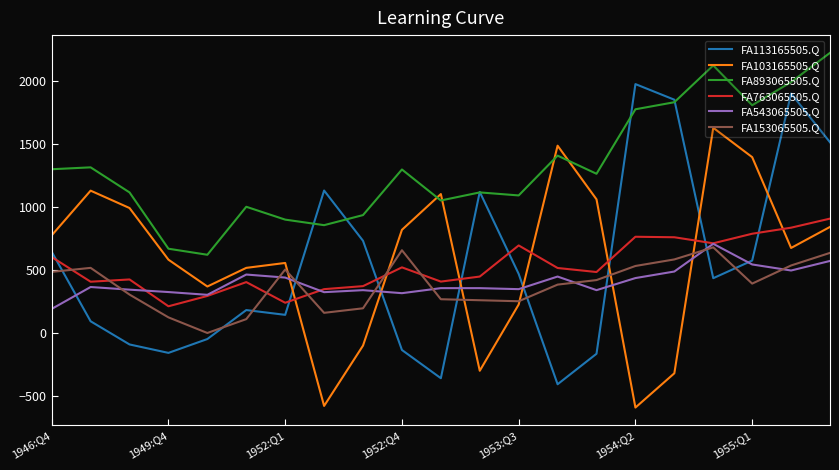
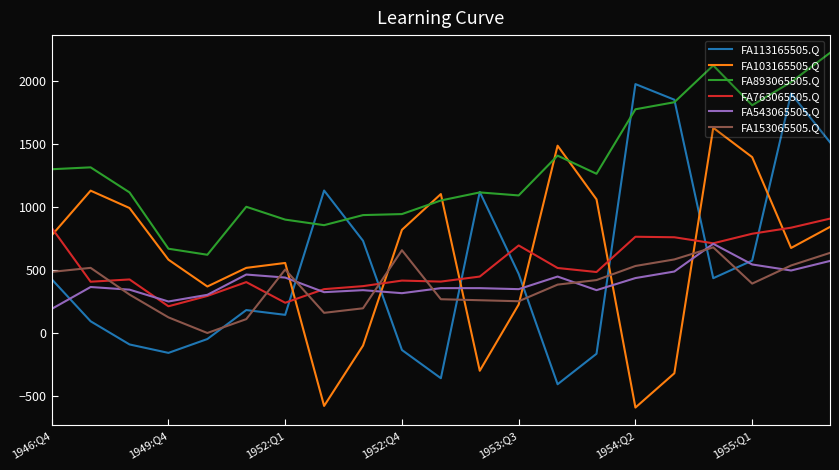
  {
    "FA113165505.Q": {
-     "1946:Q4": 650,
+     "1946:Q4": 430,
      "1949:Q4": -160,
      "1952:Q1": 140,
      "1952:Q4": -140,
      "1953:Q3": 470,
      "1954:Q2": 1980,
      "1955:Q1": 580
    },
    "FA103165505.Q": {
      "1946:Q4": 780,
      "1949:Q4": 580,
      "1952:Q1": 560,
      "1952:Q4": 820,
      "1953:Q3": 230,
      "1954:Q2": -590,
      "1955:Q1": 1400
    },
    "FA893065505.Q": {
      "1946:Q4": 1300,
      "1949:Q4": 670,
      "1952:Q1": 900,
-     "1952:Q4": 1300,
+     "1952:Q4": 940,
      "1953:Q3": 1090,
      "1954:Q2": 1780
    },
    "FA763065505.Q": {
-     "1946:Q4": 600,
+     "1946:Q4": 840,
      "1949:Q4": 210,
      "1952:Q1": 240,
-     "1952:Q4": 520,
+     "1952:Q4": 420,
      "1953:Q3": 700,
      "1954:Q2": 760,
      "1955:Q1": 790
    },
    "FA543065505.Q": {
      "1946:Q4": 190,
-     "1949:Q4": 330,
+     "1949:Q4": 250,
      "1952:Q1": 440,
      "1952:Q4": 320,
      "1953:Q3": 350,
      "1954:Q2": 440,
      "1955:Q1": 540
    },
    "FA153065505.Q": {
      "1946:Q4": 490,
      "1949:Q4": 120,
      "1952:Q1": 500,
      "1952:Q4": 660,
      "1953:Q3": 250,
      "1954:Q2": 530,
      "1955:Q1": 390
    }
  }
